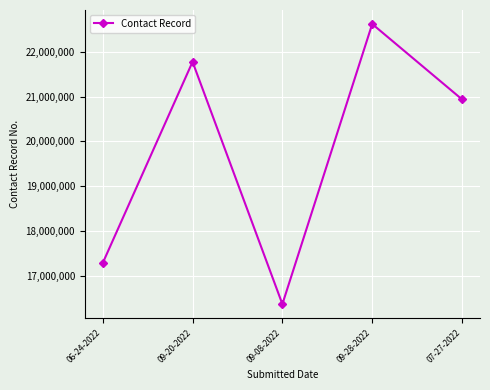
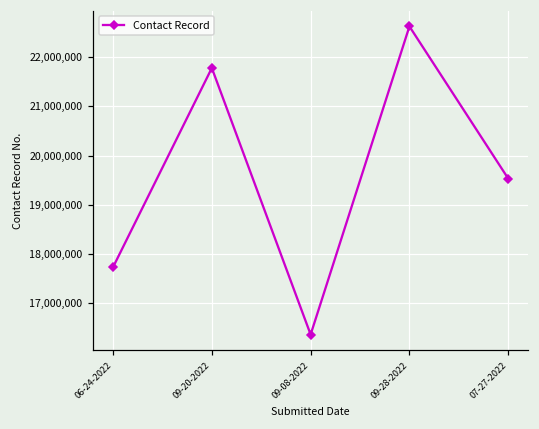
  {
-   "06-24-2022": "17,300,000",
+   "06-24-2022": "17,700,000",
    "09-20-2022": "21,800,000",
    "09-08-2022": "16,400,000",
    "09-28-2022": "22,600,000",
-   "07-27-2022": "20,900,000"
+   "07-27-2022": "19,500,000"
  }
